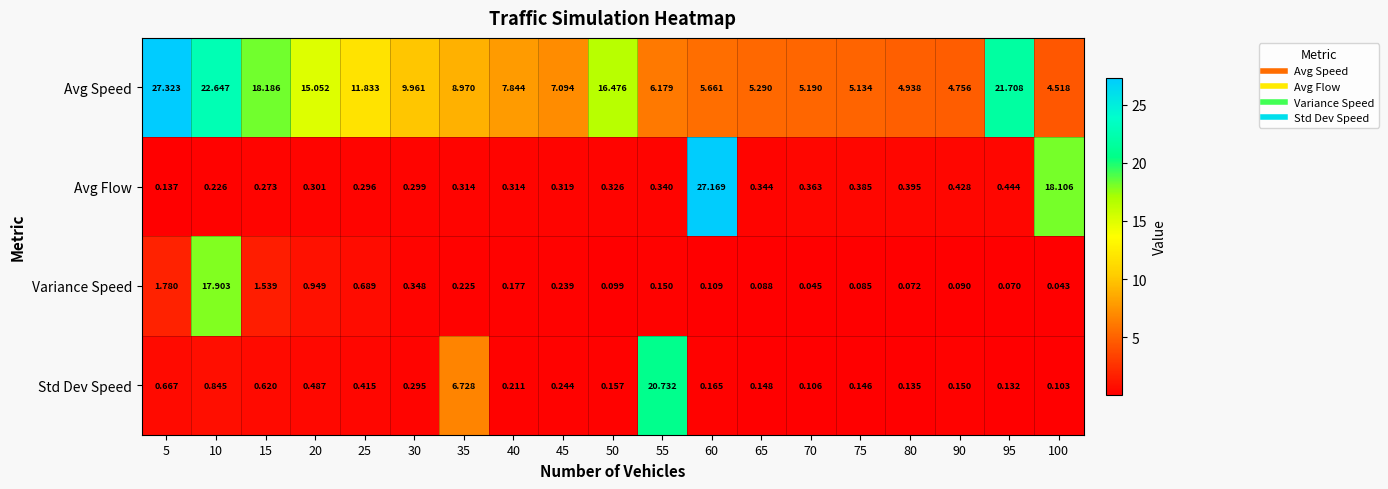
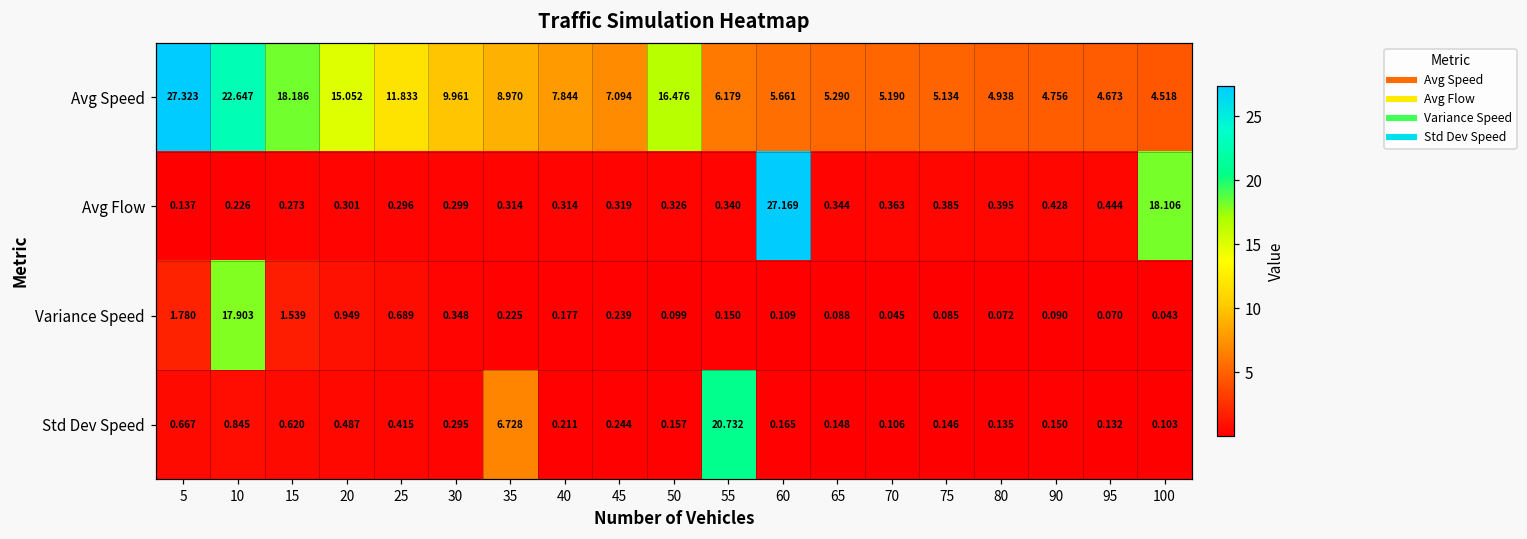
  {
    "Avg Speed": {
      "5": 27.323,
      "10": 22.647,
      "15": 18.186,
      "20": 15.052,
      "25": 11.833,
      "30": 9.961,
      "35": 8.970,
      "40": 7.844,
      "45": 7.094,
      "50": 16.476,
      "55": 6.179,
      "60": 5.661,
      "65": 5.290,
      "70": 5.190,
      "75": 5.134,
      "80": 4.938,
      "90": 4.756,
-     "95": 21.708,
+     "95": 4.673,
      "100": 4.518
    },
    "Avg Flow": {
      "5": 0.137,
      "10": 0.226,
      "15": 0.273,
      "20": 0.301,
      "25": 0.296,
      "30": 0.299,
      "35": 0.314,
      "40": 0.314,
      "45": 0.319,
      "50": 0.326,
      "55": 0.340,
      "60": 27.169,
      "65": 0.344,
      "70": 0.363,
      "75": 0.385,
      "80": 0.395,
      "90": 0.428,
      "95": 0.444,
      "100": 18.106
    },
    "Variance Speed": {
      "5": 1.780,
      "10": 17.903,
      "15": 1.539,
      "20": 0.949,
      "25": 0.689,
      "30": 0.348,
      "35": 0.225,
      "40": 0.177,
      "45": 0.239,
      "50": 0.099,
      "55": 0.150,
      "60": 0.109,
      "65": 0.088,
      "70": 0.045,
      "75": 0.085,
      "80": 0.072,
      "90": 0.090,
      "95": 0.070,
      "100": 0.043
    },
    "Std Dev Speed": {
      "5": 0.667,
      "10": 0.845,
      "15": 0.620,
      "20": 0.487,
      "25": 0.415,
      "30": 0.295,
      "35": 6.728,
      "40": 0.211,
      "45": 0.244,
      "50": 0.157,
      "55": 20.732,
      "60": 0.165,
      "65": 0.148,
      "70": 0.106,
      "75": 0.146,
      "80": 0.135,
      "90": 0.150,
      "95": 0.132,
      "100": 0.103
    }
  }
